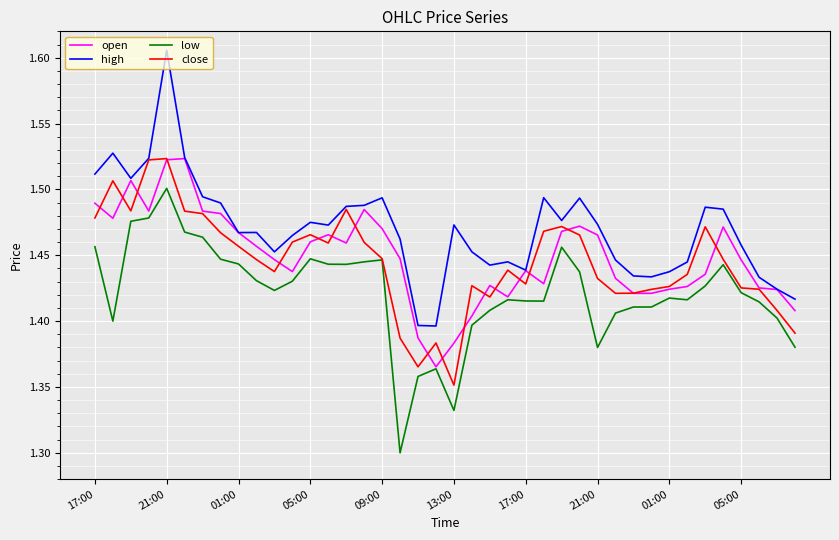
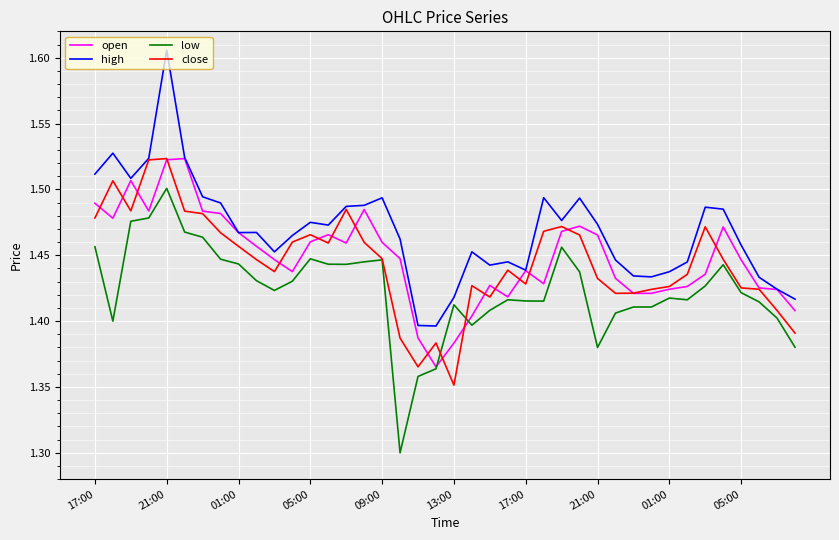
  {
    "open": {
-     "09:00": 1.470,
+     "09:00": 1.460,
      "13:00": 1.383
    },
    "high": {
      "09:00": 1.494,
-     "13:00": 1.473
+     "13:00": 1.418
    },
    "low": {
-     "13:00": 1.332
+     "13:00": 1.412
    },
    "close": {
      "13:00": 1.351
    }
  }
